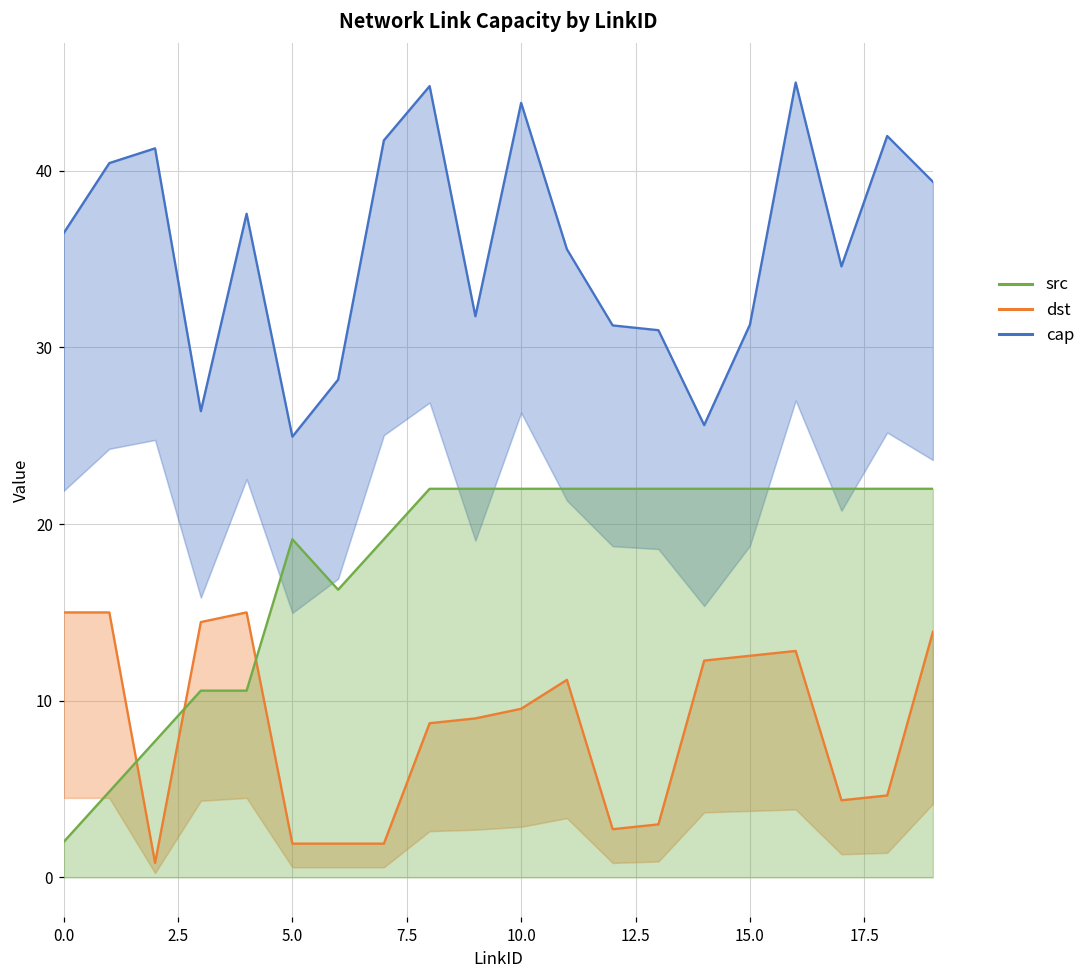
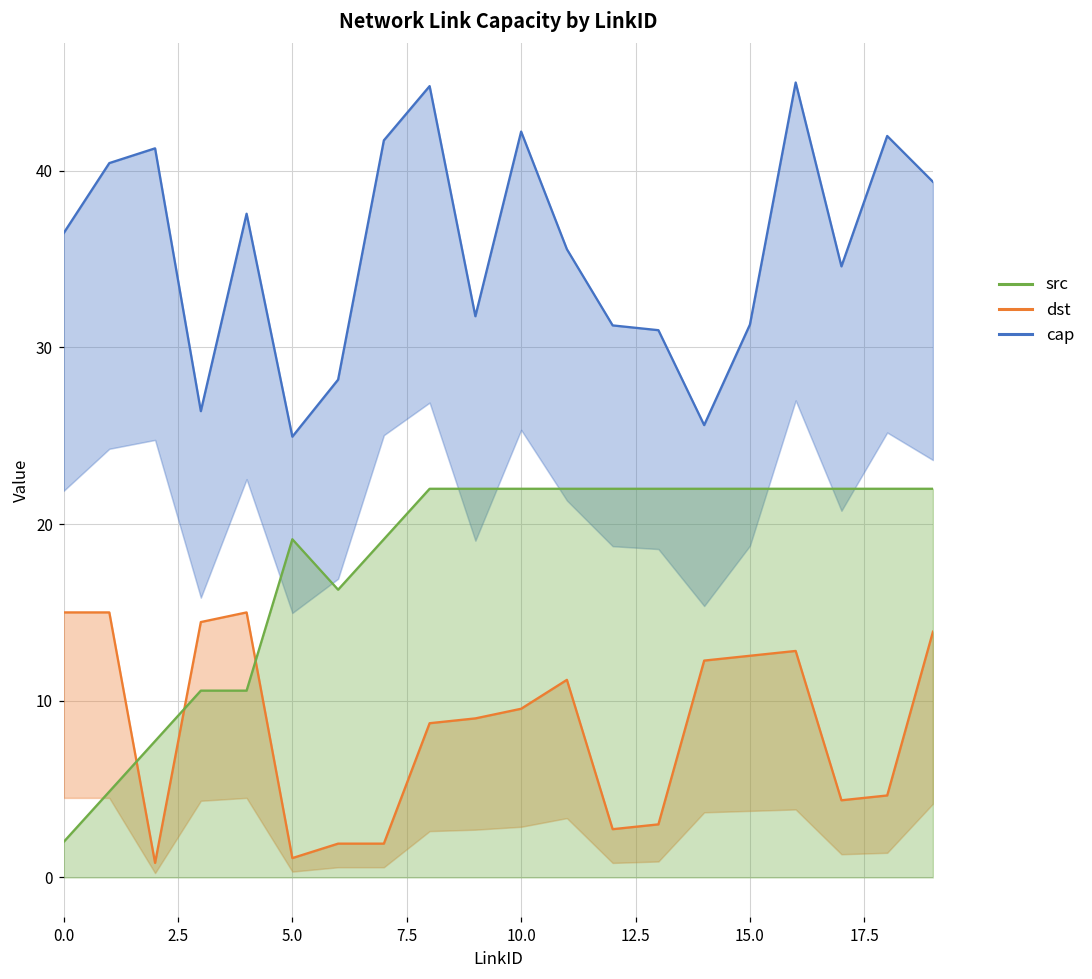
  {
    "cap": {
      "0.0": 36.5,
      "5.0": 24.9,
-     "10.0": 43.8,
+     "10.0": 42.2,
      "15.0": 31.3
    },
    "dst": {
      "0.0": 15.0,
-     "5.0": 1.9,
+     "5.0": 1.1,
      "10.0": 9.5,
      "15.0": 12.5
    },
    "src": {
      "0.0": 2.0,
      "5.0": 19.1,
      "10.0": 22.0,
      "15.0": 22.0
    }
  }
